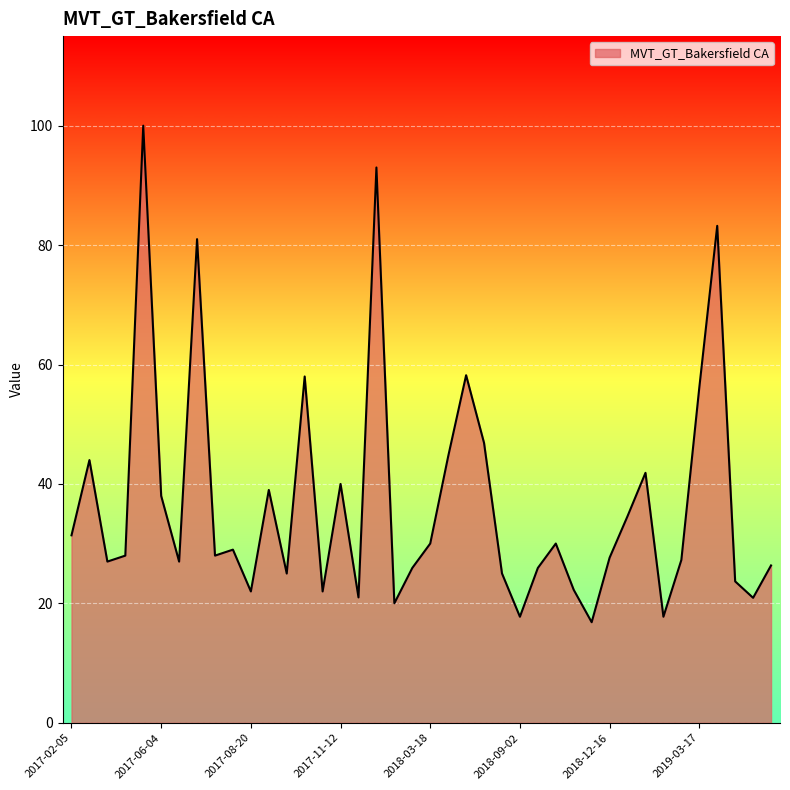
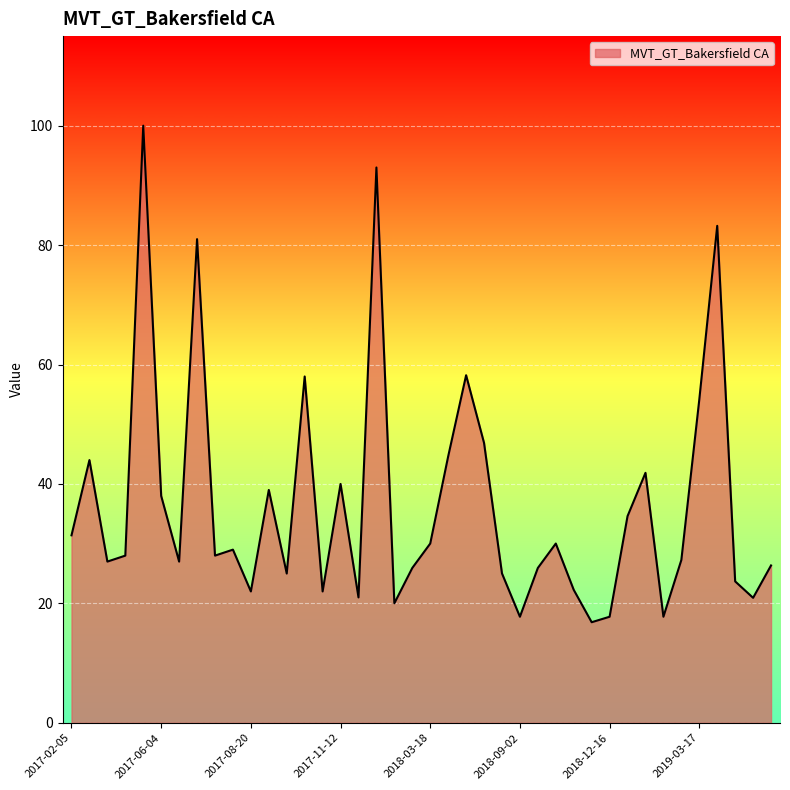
  {
    "2017-02-05": 31,
    "2017-06-04": 38,
    "2017-08-20": 22,
    "2017-11-12": 40,
    "2018-03-18": 30,
    "2018-09-02": 18,
-   "2018-12-16": 28,
-   "2019-03-17": 56
+   "2018-12-16": 18,
+   "2019-03-17": 54
  }
